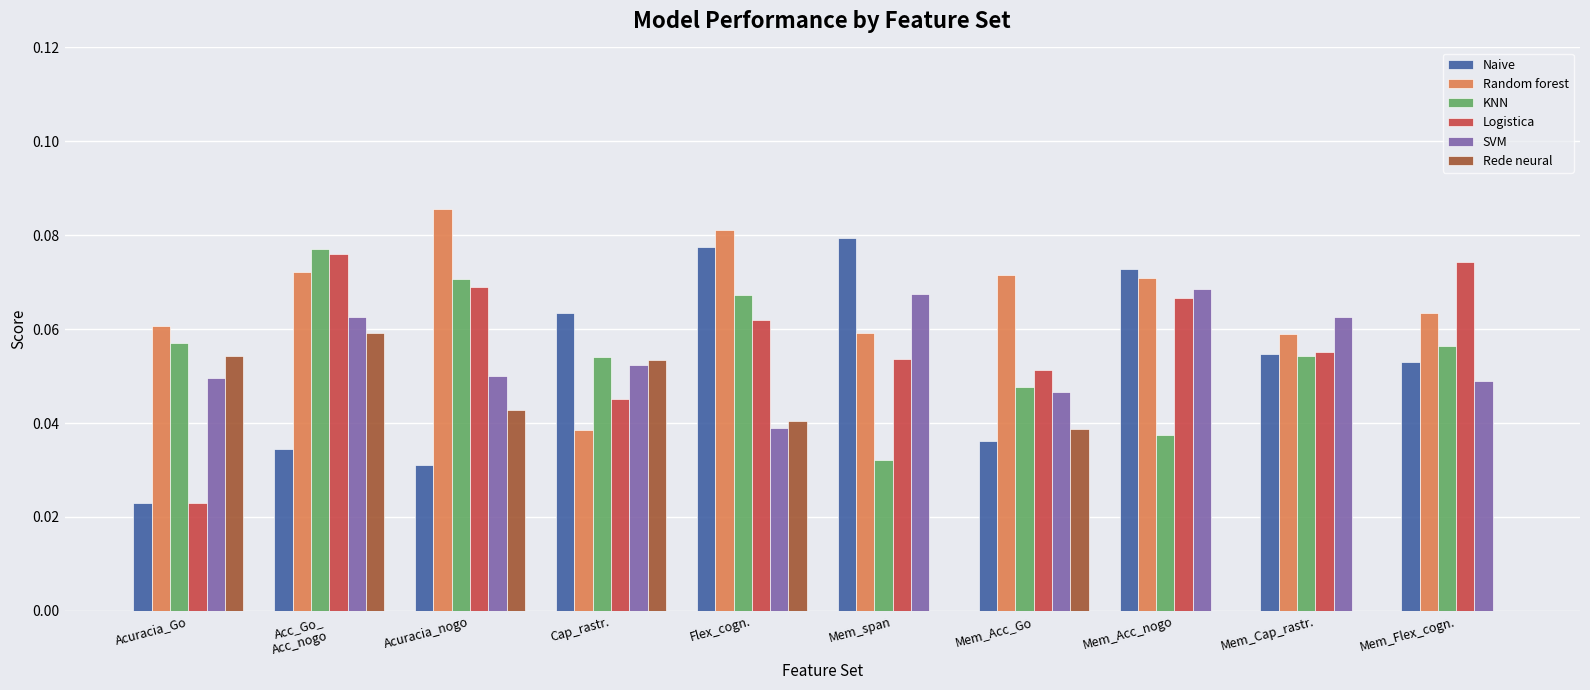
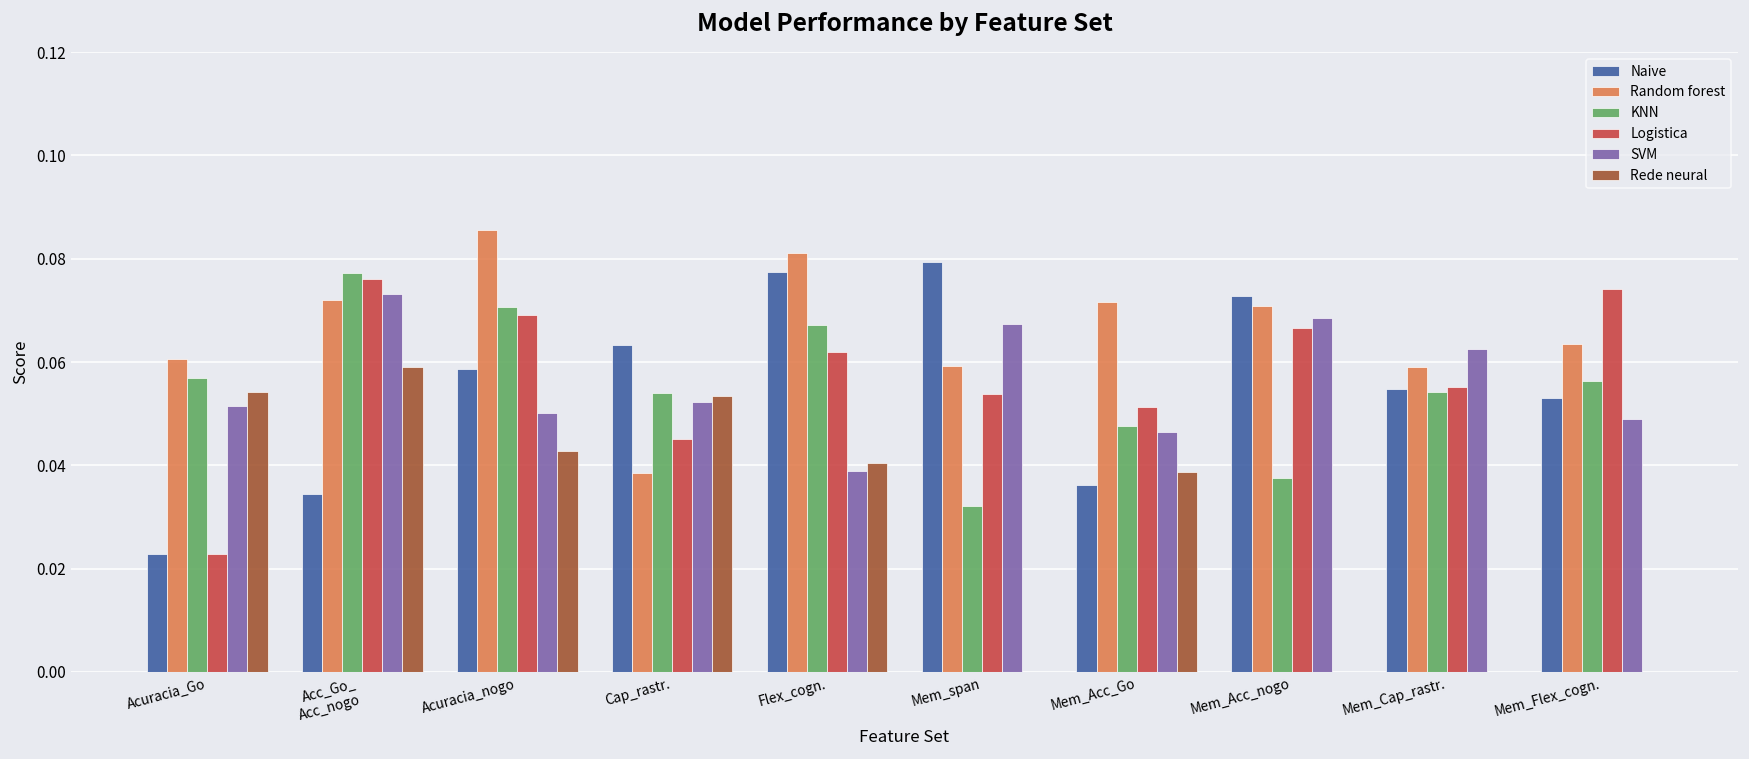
  {
    "Naive": {
      "Acuracia_Go": 0.023,
      "Acc_Go_ Acc_nogo": 0.035,
-     "Acuracia_nogo": 0.031,
+     "Acuracia_nogo": 0.059,
      "Cap_rastr.": 0.063,
      "Flex_cogn.": 0.077,
      "Mem_span": 0.079,
      "Mem_Acc_Go": 0.036,
      "Mem_Acc_nogo": 0.073,
      "Mem_Cap_rastr.": 0.055,
      "Mem_Flex_cogn.": 0.053
    },
    "Random forest": {
      "Acuracia_Go": 0.061,
      "Acc_Go_ Acc_nogo": 0.072,
      "Acuracia_nogo": 0.086,
      "Cap_rastr.": 0.038,
      "Flex_cogn.": 0.081,
      "Mem_span": 0.059,
      "Mem_Acc_Go": 0.072,
      "Mem_Acc_nogo": 0.071,
      "Mem_Cap_rastr.": 0.059,
      "Mem_Flex_cogn.": 0.063
    },
    "KNN": {
      "Acuracia_Go": 0.057,
      "Acc_Go_ Acc_nogo": 0.077,
      "Acuracia_nogo": 0.071,
      "Cap_rastr.": 0.054,
      "Flex_cogn.": 0.067,
      "Mem_span": 0.032,
      "Mem_Acc_Go": 0.048,
      "Mem_Acc_nogo": 0.038,
      "Mem_Cap_rastr.": 0.054,
      "Mem_Flex_cogn.": 0.056
    },
    "SVM": {
-     "Acuracia_Go": 0.050,
-     "Acc_Go_ Acc_nogo": 0.063,
+     "Acuracia_Go": 0.052,
+     "Acc_Go_ Acc_nogo": 0.073,
      "Acuracia_nogo": 0.050,
      "Cap_rastr.": 0.052,
      "Flex_cogn.": 0.039,
      "Mem_span": 0.067,
      "Mem_Acc_Go": 0.047,
      "Mem_Acc_nogo": 0.069,
      "Mem_Cap_rastr.": 0.063,
      "Mem_Flex_cogn.": 0.049
    }
  }
